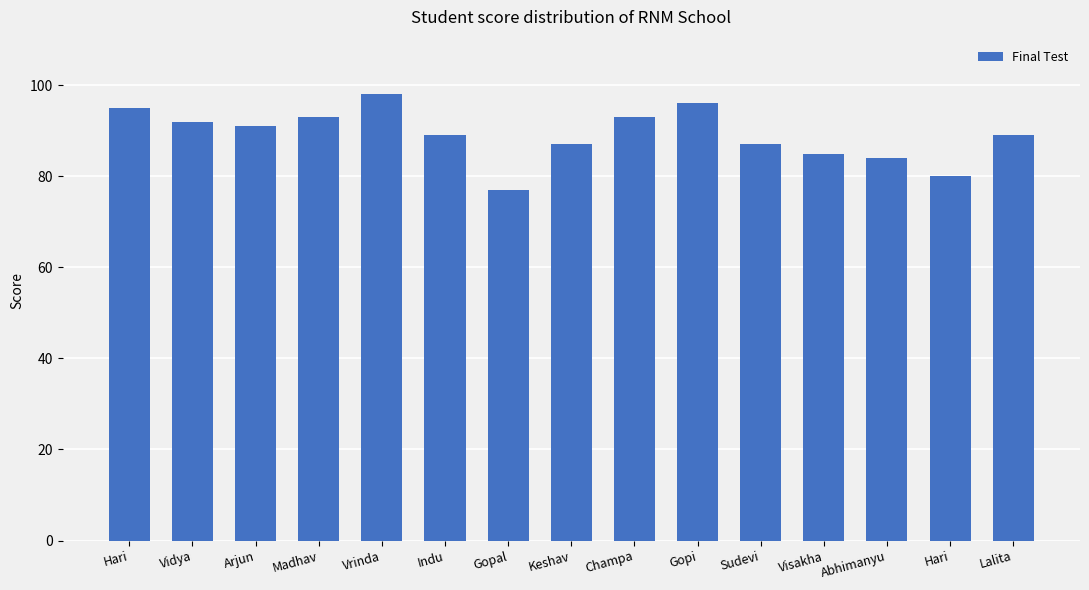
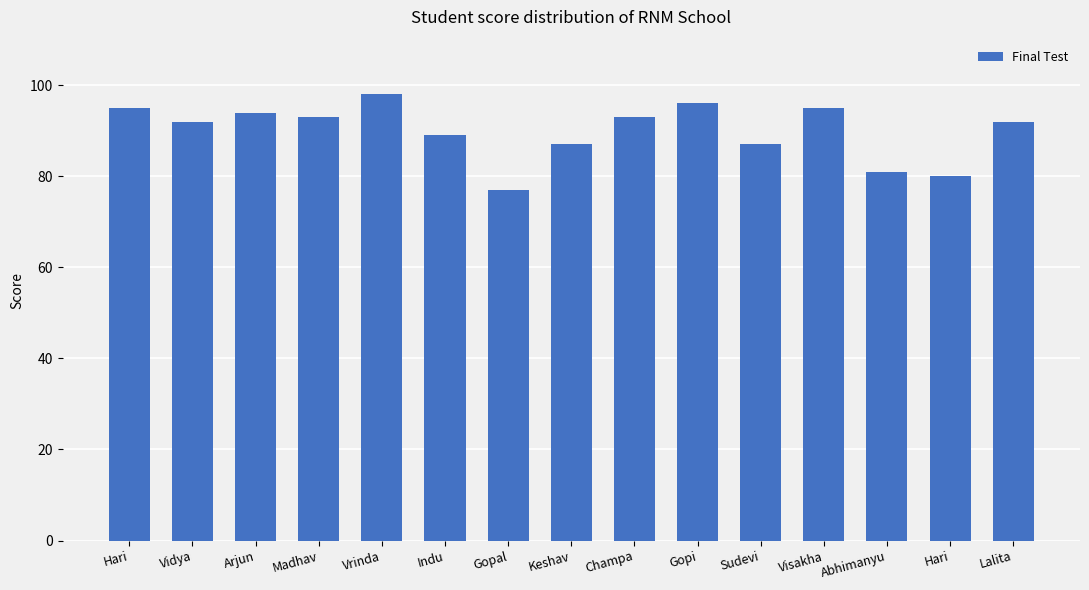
  {
    "Vidya": 92,
-   "Arjun": 91,
+   "Arjun": 94,
    "Madhav": 93,
    "Vrinda": 98,
    "Indu": 89,
    "Gopal": 77,
    "Keshav": 87,
    "Champa": 93,
    "Gopi": 96,
    "Sudevi": 87,
-   "Visakha": 85,
-   "Abhimanyu": 84,
-   "Lalita": 89
+   "Visakha": 95,
+   "Abhimanyu": 81,
+   "Lalita": 92
  }
